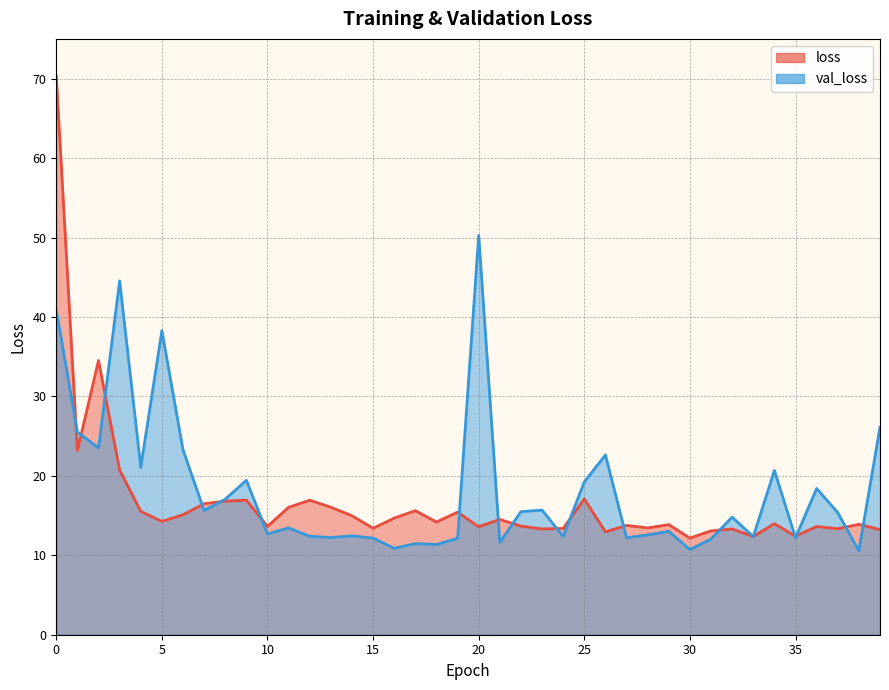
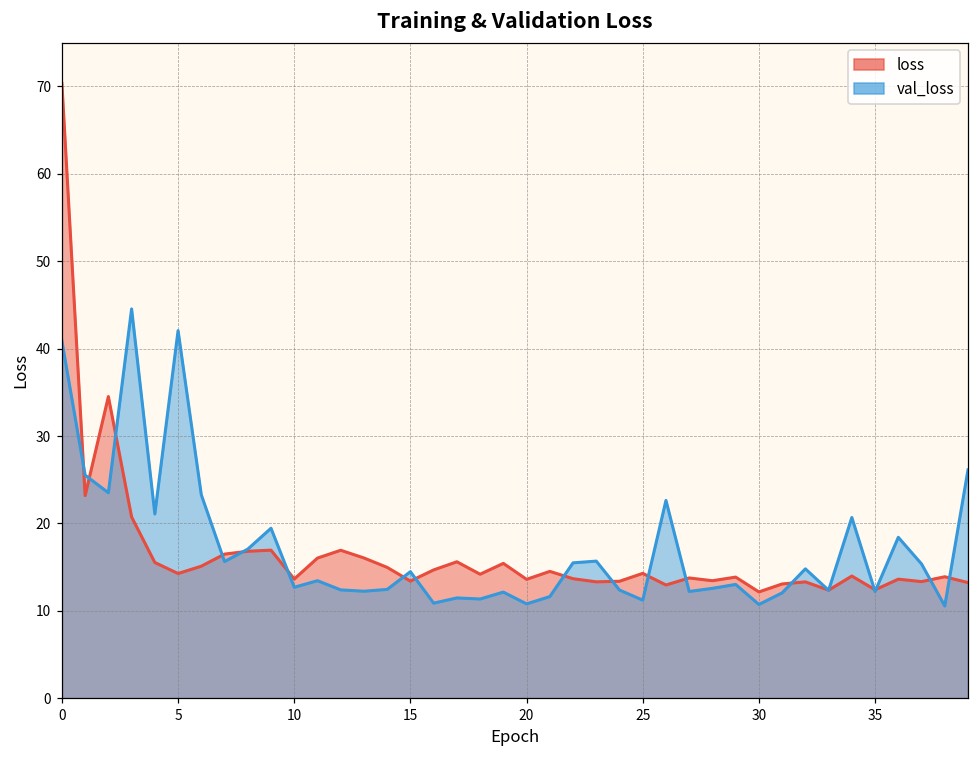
  {
    "loss": {
      "0": 70,
      "5": 14,
      "10": 14,
      "15": 13,
      "20": 14,
-     "25": 17,
+     "25": 14,
      "30": 12
    },
    "val_loss": {
      "0": 41,
-     "5": 38,
+     "5": 42,
      "10": 13,
-     "15": 12,
-     "20": 50,
-     "25": 19,
+     "15": 14,
+     "20": 11,
+     "25": 11,
      "30": 11
    }
  }
